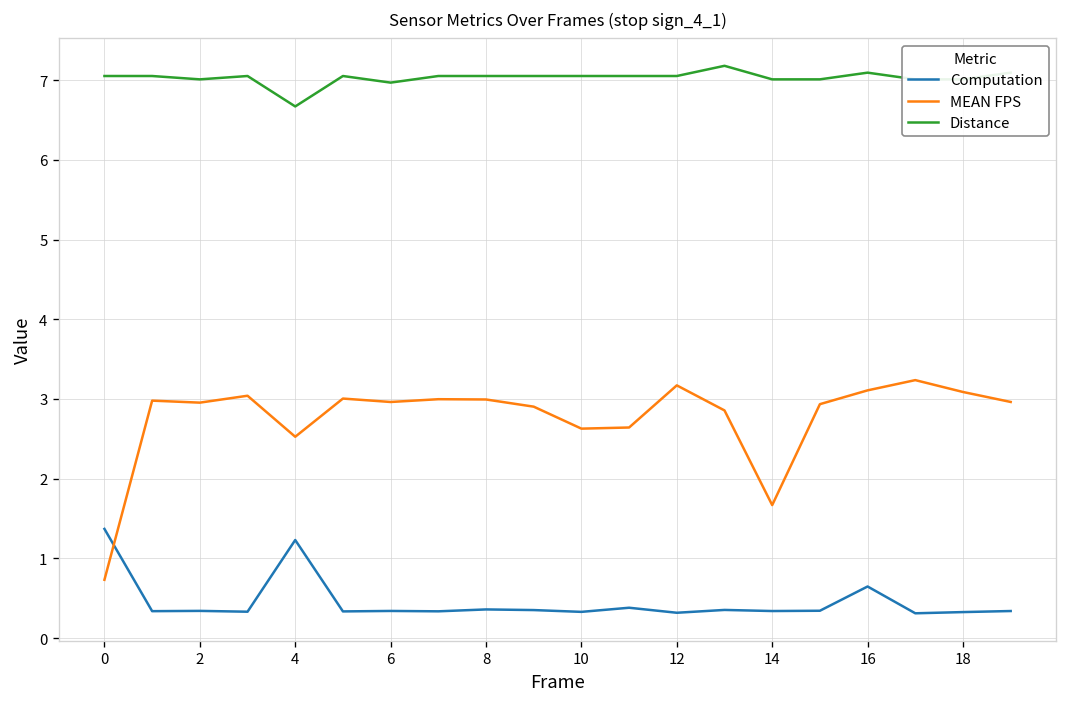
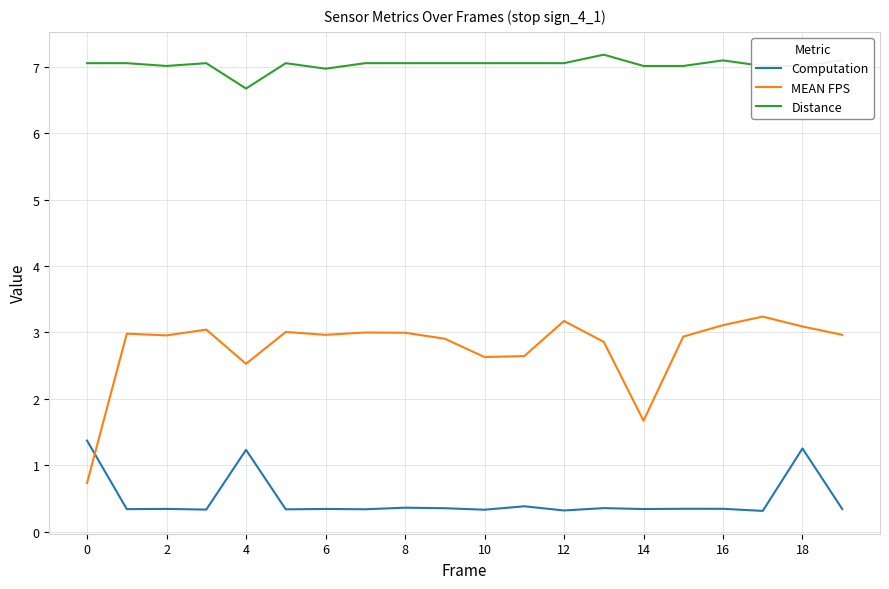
  {
    "Computation": {
      "0": 1.4,
      "2": 0.3,
      "4": 1.2,
      "6": 0.3,
      "8": 0.4,
      "10": 0.3,
      "12": 0.3,
      "14": 0.3,
-     "16": 0.6,
-     "18": 0.3
+     "16": 0.3,
+     "18": 1.3
    },
    "MEAN FPS": {
      "0": 0.7,
      "2": 3.0,
      "4": 2.5,
      "6": 3.0,
      "8": 3.0,
      "10": 2.6,
      "12": 3.2,
      "14": 1.7,
      "16": 3.1,
      "18": 3.1
    },
    "Distance": {
      "0": 7.1,
      "2": 7.0,
      "4": 6.7,
      "6": 7.0,
      "8": 7.1,
      "10": 7.1,
      "12": 7.1,
      "14": 7.0,
      "16": 7.1
    }
  }
